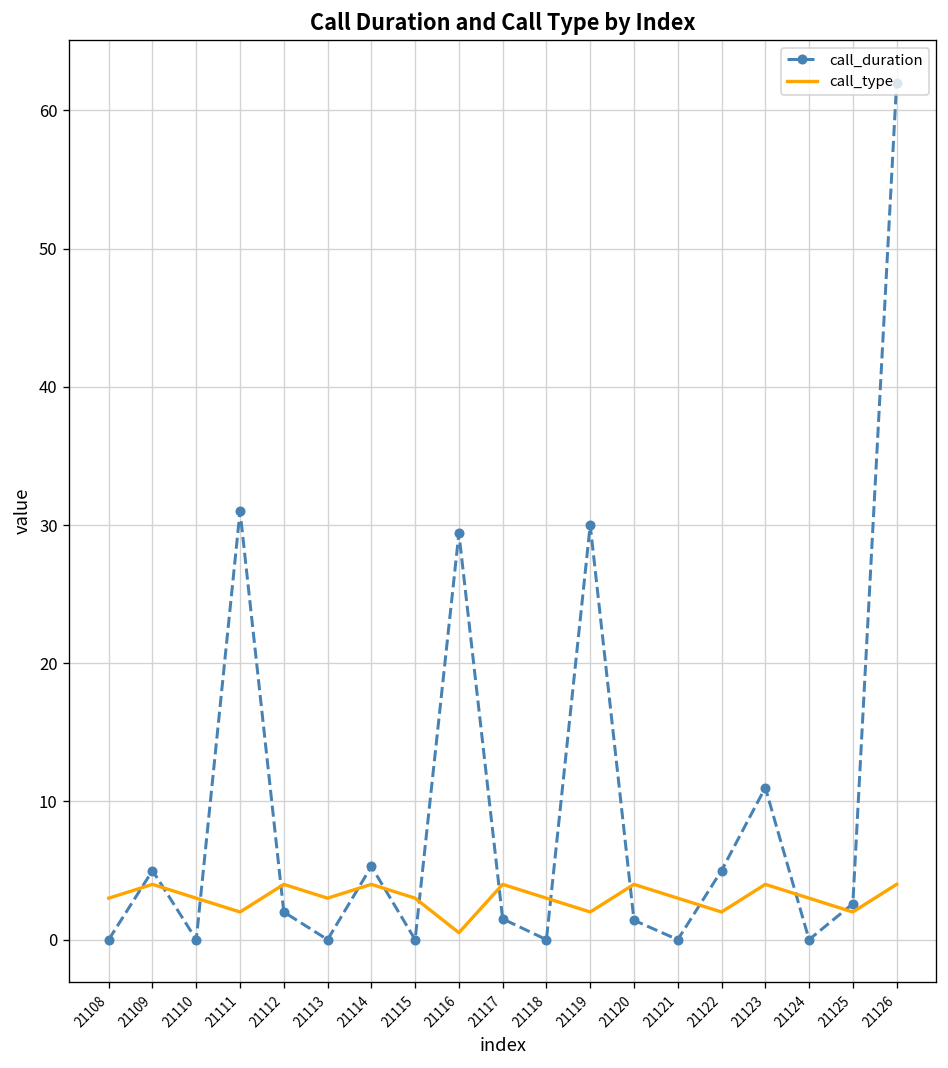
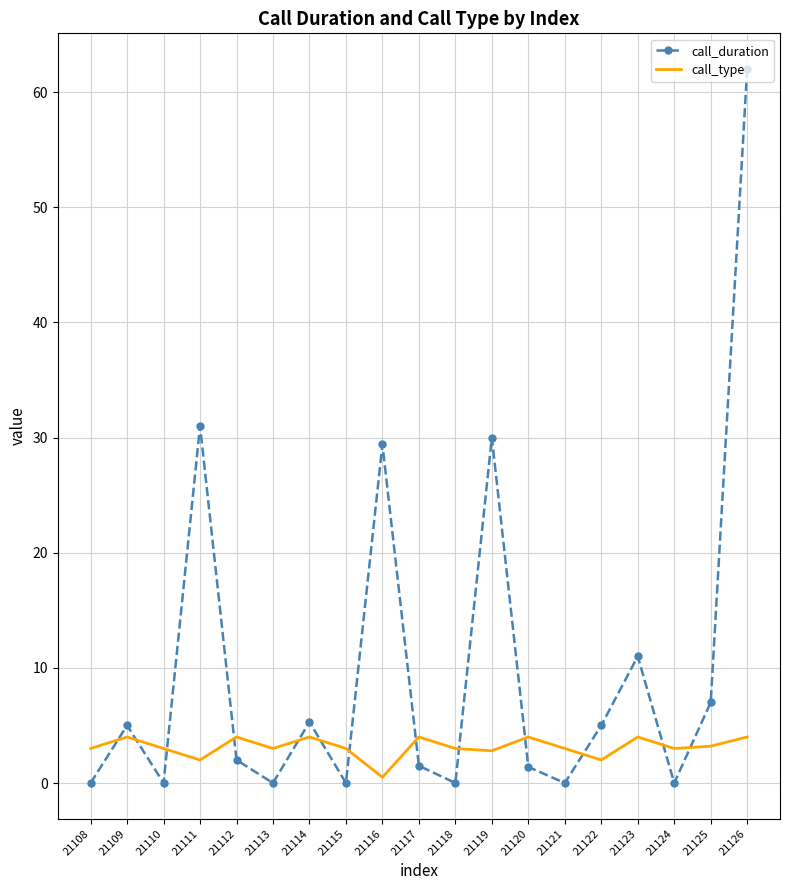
  {
    "call_duration": {
      "21108": 0.0,
      "21109": 5.0,
      "21110": 0.0,
      "21111": 31.0,
      "21112": 2.0,
      "21113": 0.0,
      "21114": 5.3,
      "21115": 0.0,
      "21116": 29.4,
      "21117": 1.5,
      "21118": 0.0,
      "21119": 30.0,
      "21120": 1.4,
      "21121": 0.0,
      "21122": 5.0,
      "21123": 11.0,
      "21124": 0.0,
-     "21125": 2.6
+     "21125": 7.0
    },
    "call_type": {
      "21108": 3.0,
      "21109": 4.0,
      "21110": 3.0,
      "21111": 2.0,
      "21112": 4.0,
      "21113": 3.0,
      "21114": 4.0,
      "21115": 3.0,
      "21116": 0.5,
      "21117": 4.0,
      "21118": 3.0,
-     "21119": 2.0,
+     "21119": 2.8,
      "21120": 4.0,
      "21121": 3.0,
      "21122": 2.0,
      "21123": 4.0,
      "21124": 3.0,
-     "21125": 2.0,
+     "21125": 3.2,
      "21126": 4.0
    }
  }
